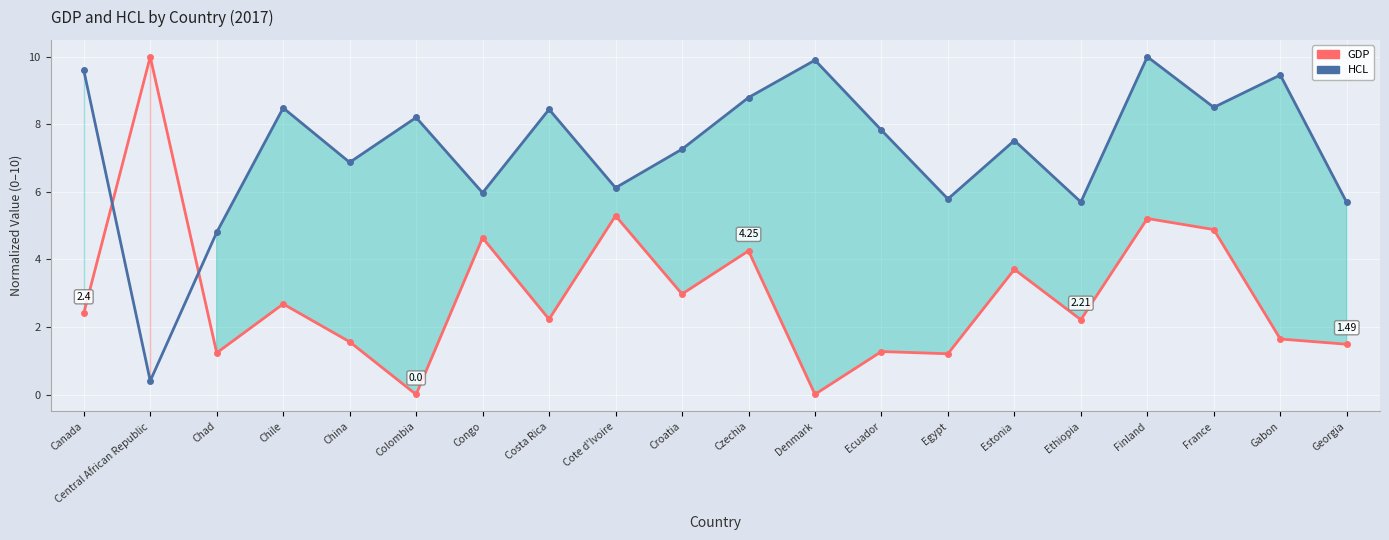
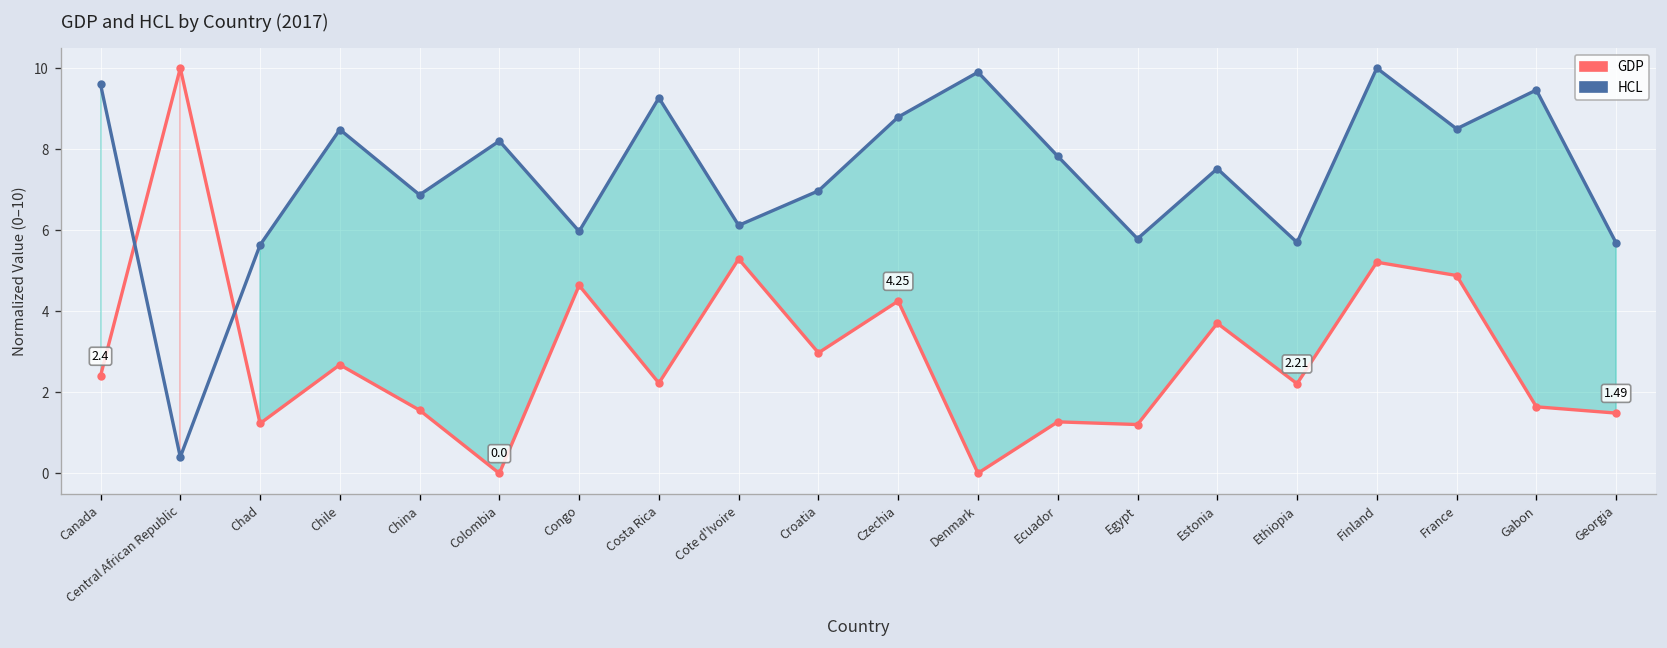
  {
    "GDP": {
      "Central African Republic": 10.0,
      "Chad": 1.2,
      "Chile": 2.7,
      "China": 1.6,
      "Congo": 4.6,
      "Costa Rica": 2.2,
      "Cote d'Ivoire": 5.3,
      "Croatia": 3.0,
      "Denmark": 0.0,
      "Ecuador": 1.3,
      "Egypt": 1.2,
      "Estonia": 3.7,
      "Finland": 5.2,
      "France": 4.9,
      "Gabon": 1.6
    },
    "HCL": {
      "Canada": 9.6,
      "Central African Republic": 0.4,
-     "Chad": 4.8,
+     "Chad": 5.6,
      "Chile": 8.5,
      "China": 6.9,
      "Colombia": 8.2,
      "Congo": 6.0,
-     "Costa Rica": 8.4,
+     "Costa Rica": 9.3,
      "Cote d'Ivoire": 6.1,
-     "Croatia": 7.3,
+     "Croatia": 7.0,
      "Czechia": 8.8,
      "Denmark": 9.9,
      "Ecuador": 7.8,
      "Egypt": 5.8,
      "Estonia": 7.5,
      "Ethiopia": 5.7,
      "Finland": 10.0,
      "France": 8.5,
      "Gabon": 9.5,
      "Georgia": 5.7
    }
  }
